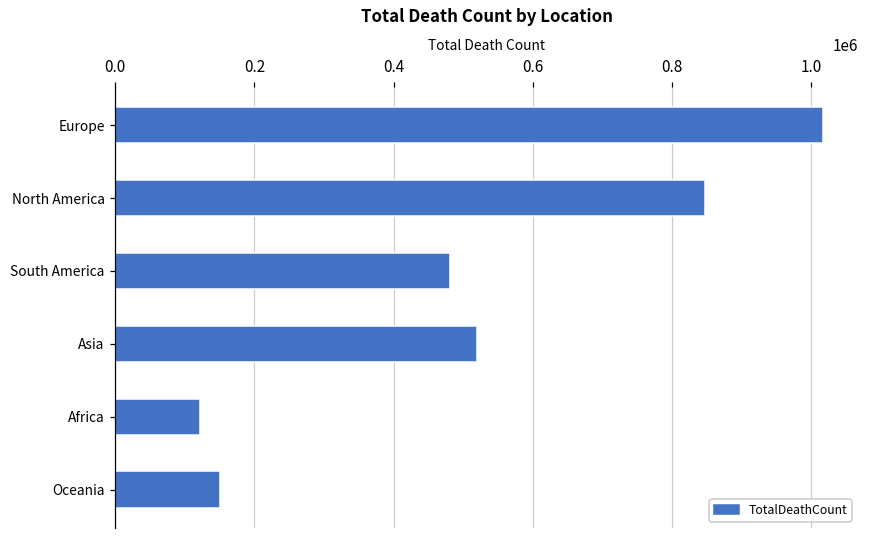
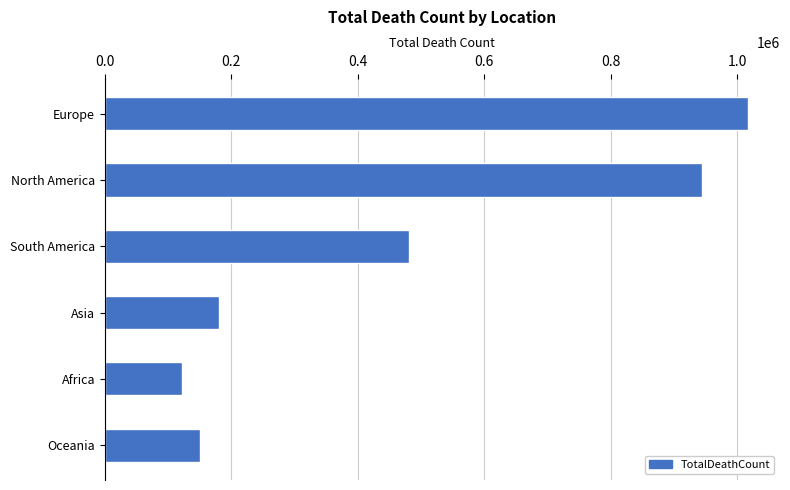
  {
    "Europe": 1020000,
-   "North America": 850000,
+   "North America": 940000,
    "South America": 480000,
-   "Asia": 520000,
+   "Asia": 180000,
    "Africa": 120000,
    "Oceania": 150000
  }
